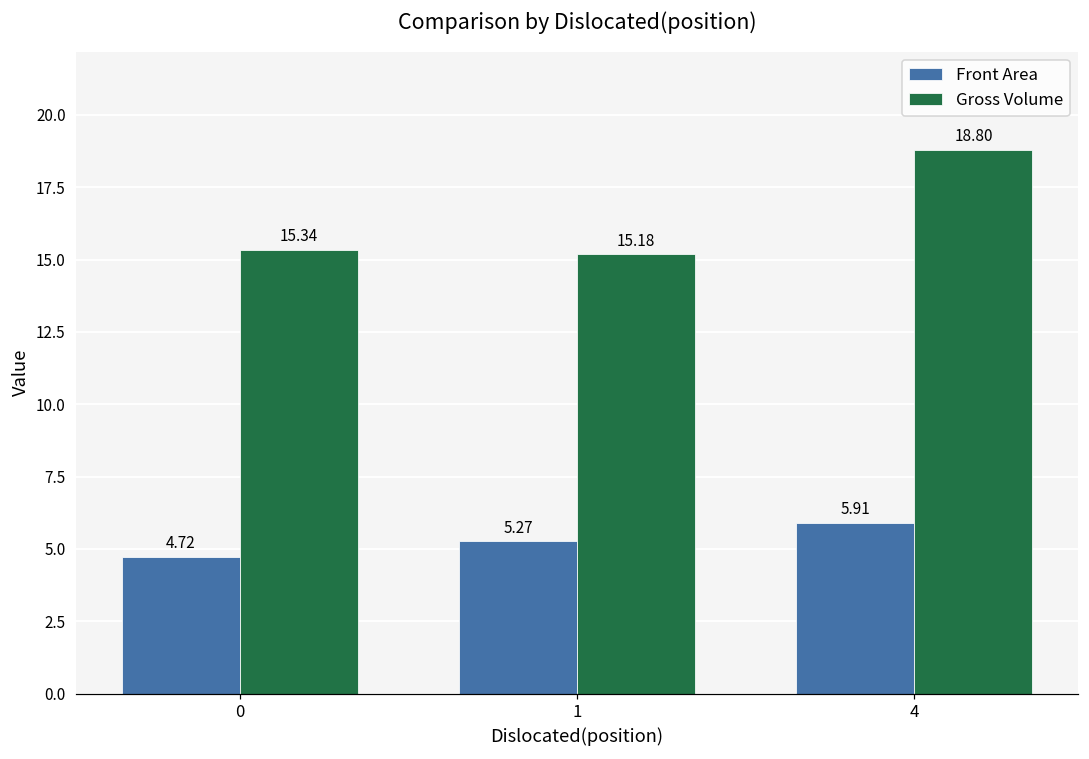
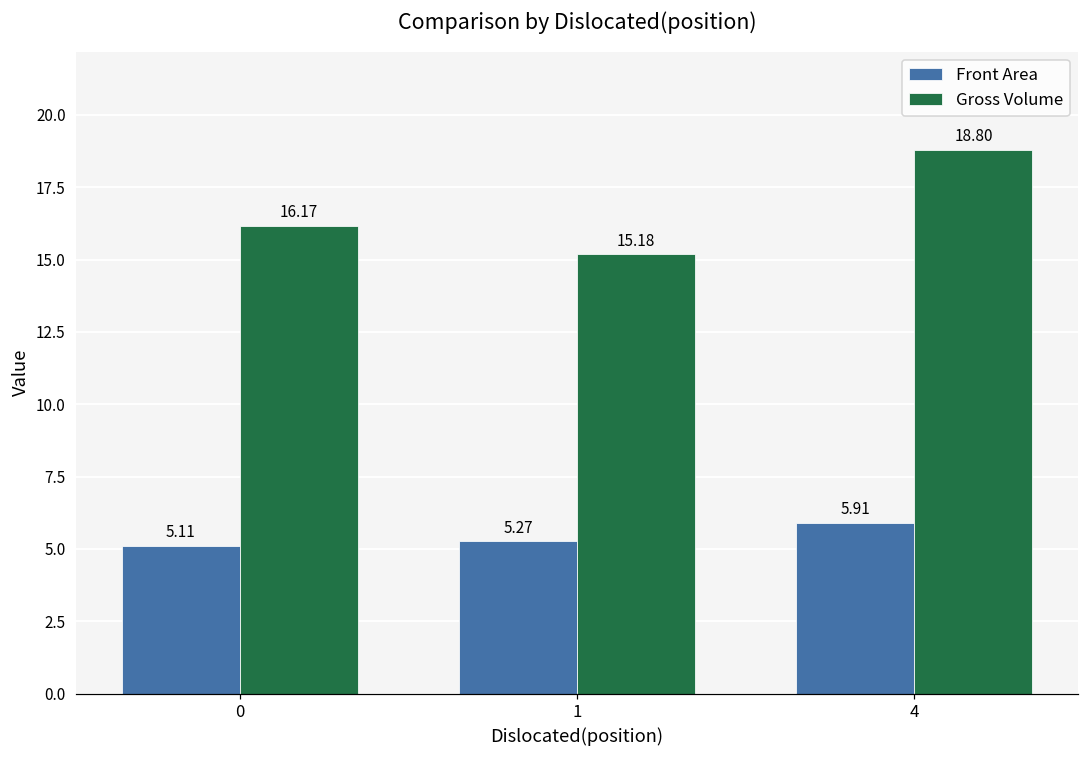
  {
    "Front Area": {
-     "0": 4.72,
+     "0": 5.11,
      "1": 5.27,
      "4": 5.91
    },
    "Gross Volume": {
-     "0": 15.34,
+     "0": 16.17,
      "1": 15.18,
      "4": 18.80
    }
  }
